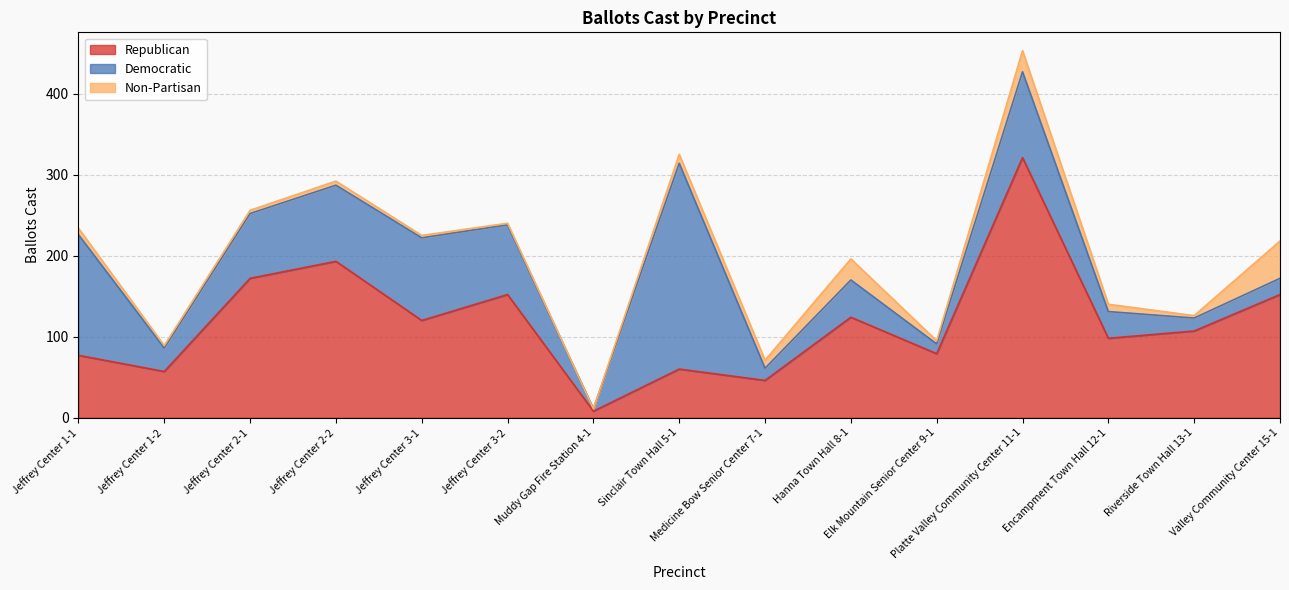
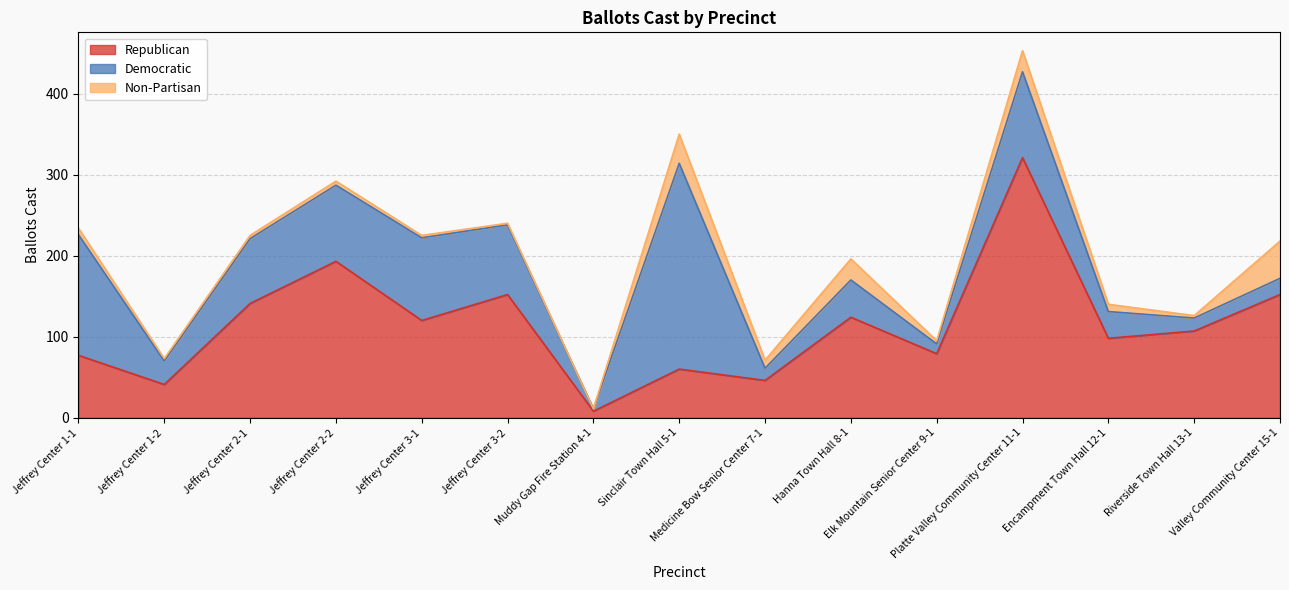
  {
    "Republican": {
      "Jeffrey Center 1-1": 80,
-     "Jeffrey Center 1-2": 60,
-     "Jeffrey Center 2-1": 170,
+     "Jeffrey Center 1-2": 40,
+     "Jeffrey Center 2-1": 140,
      "Jeffrey Center 2-2": 190,
      "Jeffrey Center 3-1": 120,
      "Jeffrey Center 3-2": 150,
      "Sinclair Town Hall 5-1": 60,
      "Medicine Bow Senior Center 7-1": 50,
      "Hanna Town Hall 8-1": 120,
      "Elk Mountain Senior Center 9-1": 80,
      "Platte Valley Community Center 11-1": 320,
      "Encampment Town Hall 12-1": 100,
      "Riverside Town Hall 13-1": 110,
      "Valley Community Center 15-1": 150
    },
    "Democratic": {
      "Jeffrey Center 1-1": 150,
      "Jeffrey Center 2-1": 80,
      "Jeffrey Center 2-2": 90,
      "Sinclair Town Hall 5-1": 250,
      "Medicine Bow Senior Center 7-1": 20,
      "Hanna Town Hall 8-1": 50,
      "Elk Mountain Senior Center 9-1": 10,
      "Platte Valley Community Center 11-1": 110,
      "Encampment Town Hall 12-1": 30,
      "Valley Community Center 15-1": 20
    },
    "Non-Partisan": {
      "Jeffrey Center 1-1": 10,
      "Jeffrey Center 2-1": 0,
      "Jeffrey Center 2-2": 10,
-     "Sinclair Town Hall 5-1": 10,
+     "Sinclair Town Hall 5-1": 40,
      "Medicine Bow Senior Center 7-1": 10,
      "Hanna Town Hall 8-1": 30,
      "Elk Mountain Senior Center 9-1": 0,
      "Platte Valley Community Center 11-1": 30,
      "Encampment Town Hall 12-1": 10,
      "Valley Community Center 15-1": 50
    }
  }
